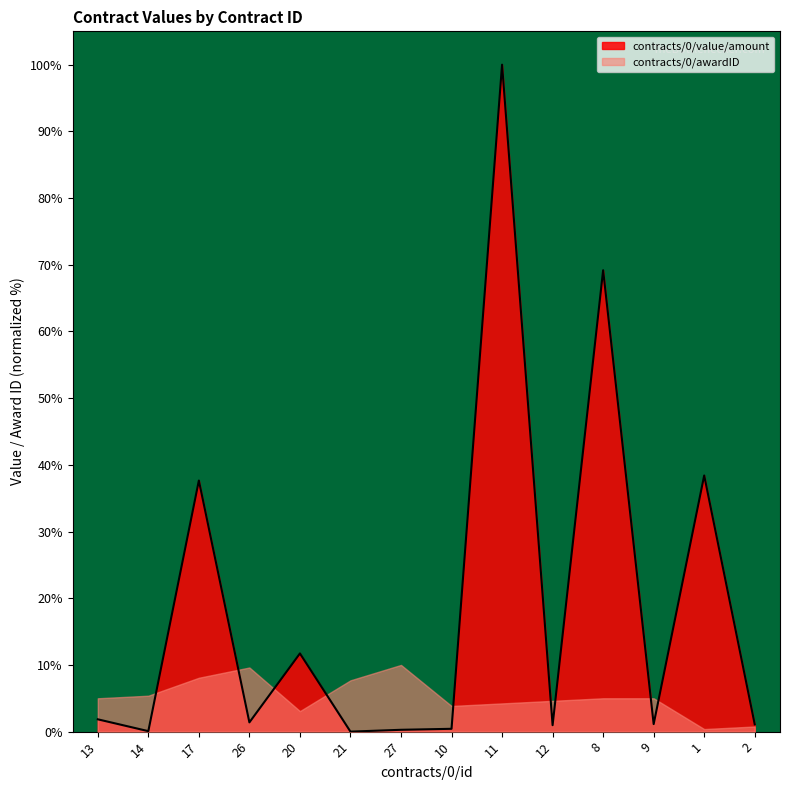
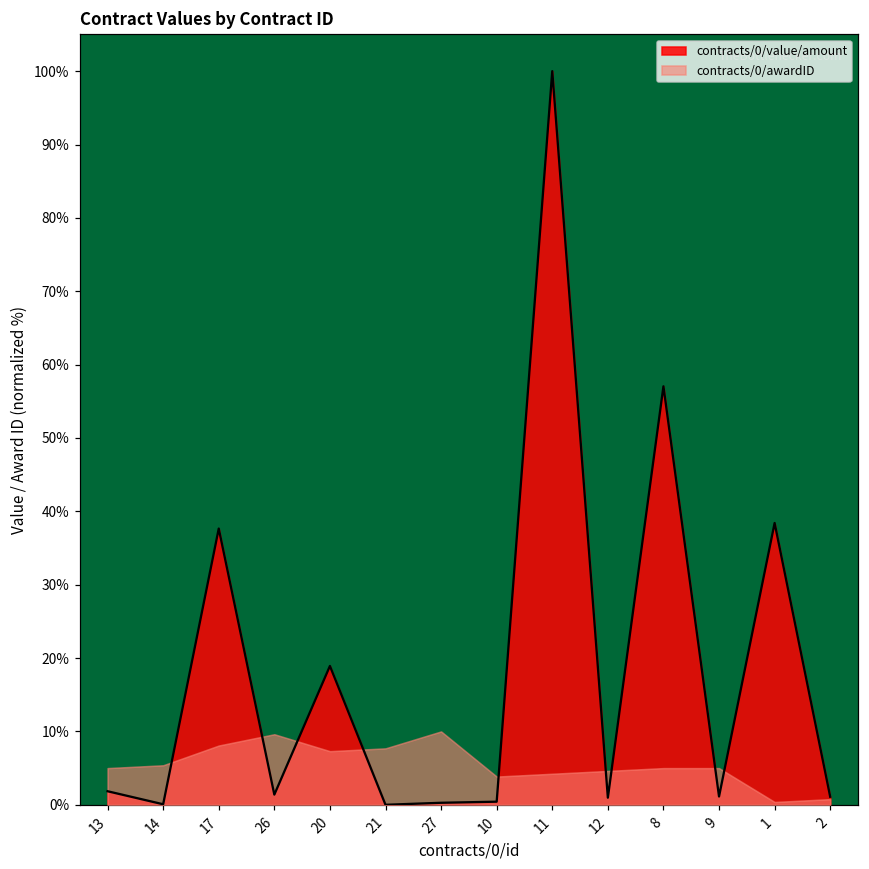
  {
    "contracts/0/value/amount": {
      "13": "2%",
      "14": "0%",
      "17": "38%",
      "26": "1%",
-     "20": "12%",
+     "20": "19%",
      "21": "0%",
      "27": "0%",
      "10": "0%",
      "11": "100%",
      "12": "1%",
-     "8": "69%",
+     "8": "57%",
      "9": "1%",
      "1": "38%"
    },
    "contracts/0/awardID": {
      "13": "5%",
      "14": "5%",
      "17": "8%",
      "26": "10%",
-     "20": "3%",
+     "20": "7%",
      "21": "8%",
      "27": "10%",
      "10": "4%",
      "11": "4%",
      "12": "5%",
      "8": "5%",
      "9": "5%",
      "1": "0%"
    }
  }
